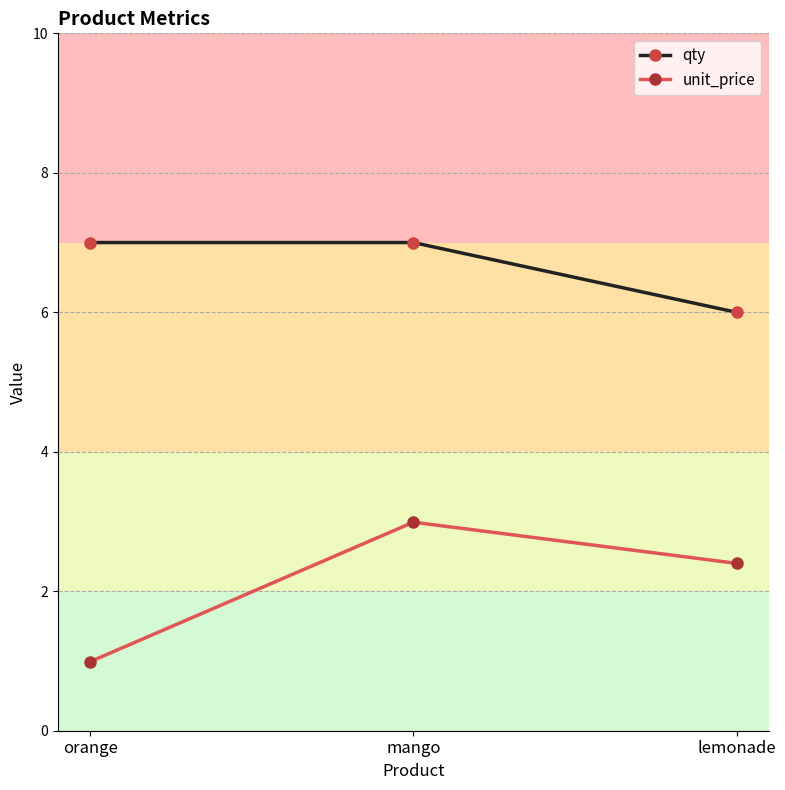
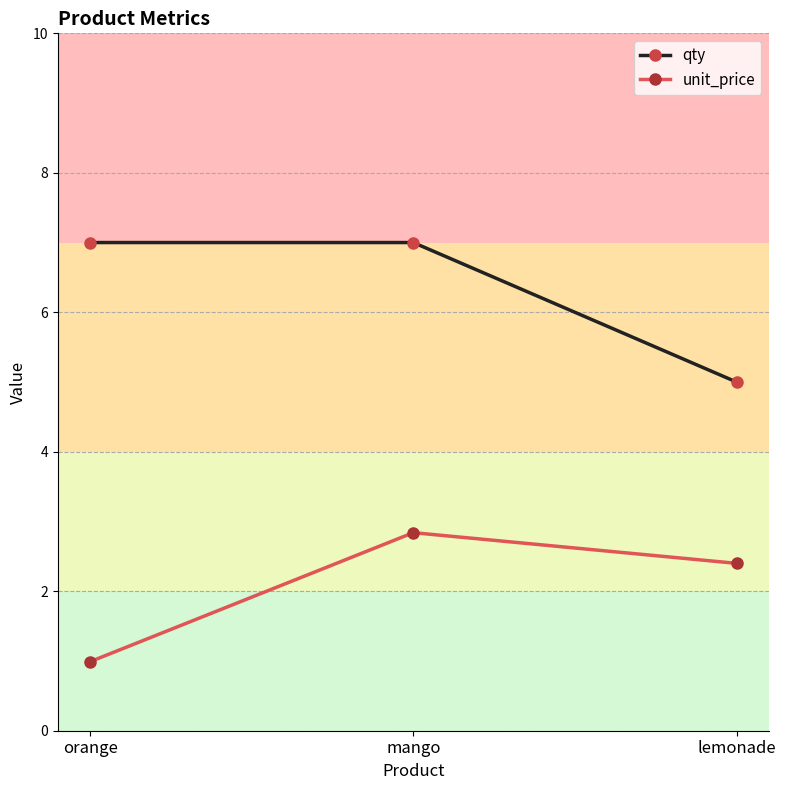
  {
    "qty": {
      "orange": 7,
      "mango": 7,
-     "lemonade": 6
+     "lemonade": 5
    },
    "unit_price": {
      "orange": 1.0,
-     "mango": 3.0,
+     "mango": 2.8,
      "lemonade": 2.4
    }
  }
